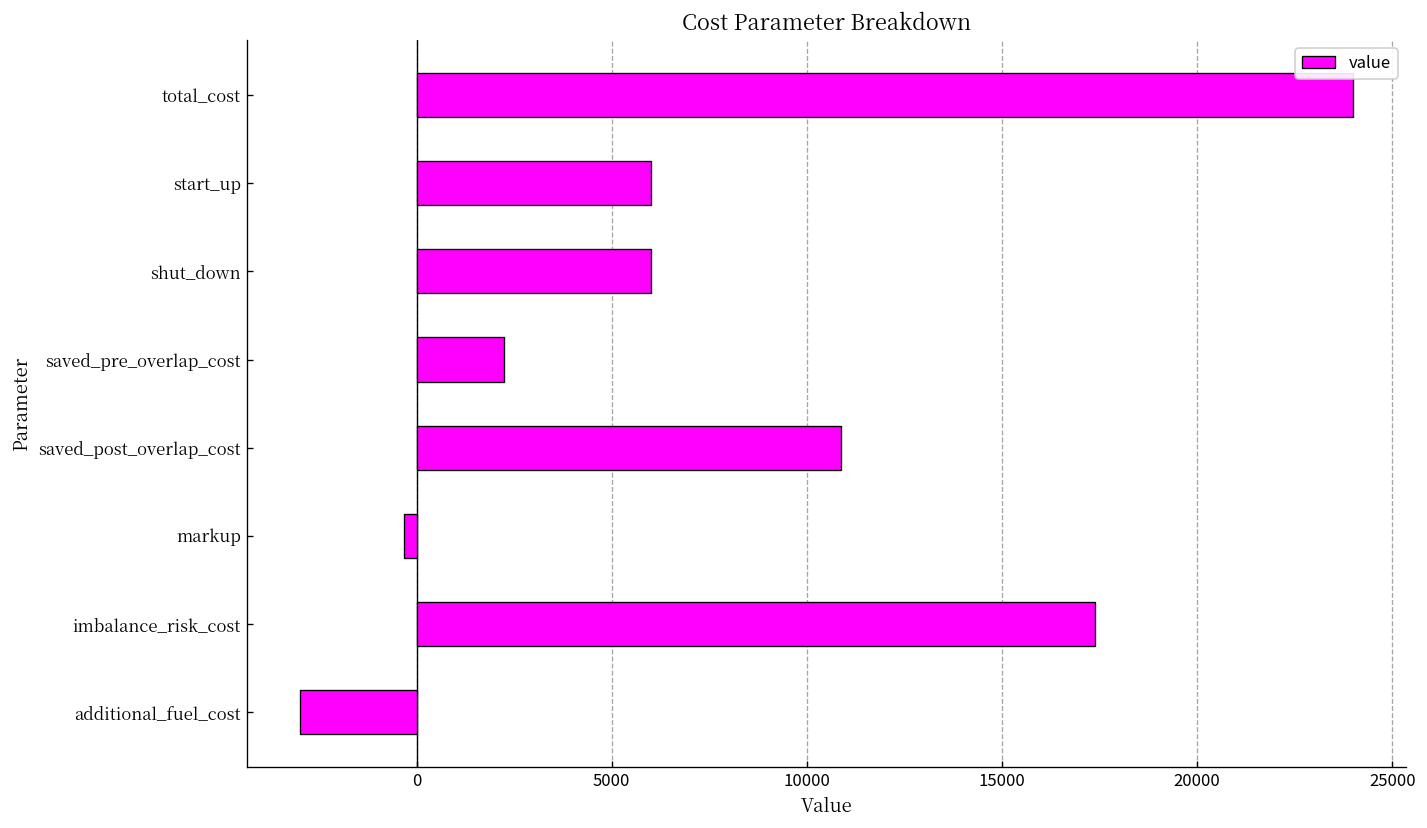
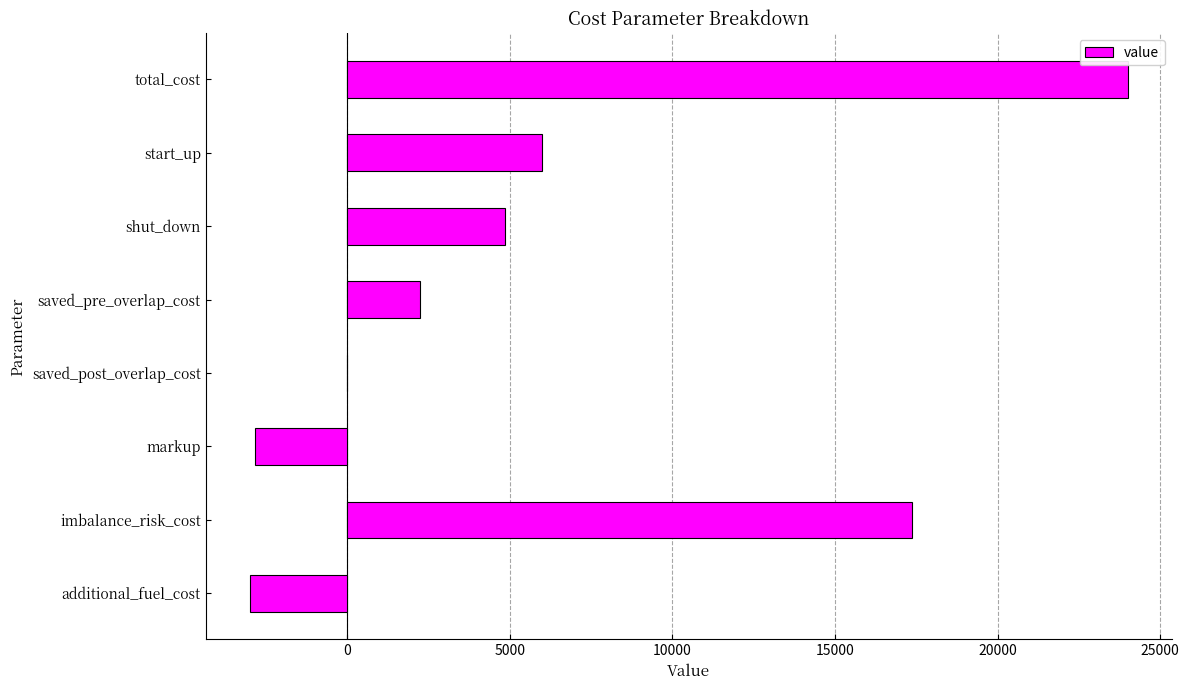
  {
    "total_cost": 24000,
    "start_up": 6000,
-   "shut_down": 6000,
+   "shut_down": 4900,
    "saved_pre_overlap_cost": 2200,
-   "saved_post_overlap_cost": 10900,
-   "markup": -300,
+   "saved_post_overlap_cost": 0,
+   "markup": -2800,
    "imbalance_risk_cost": 17400,
    "additional_fuel_cost": -3000
  }
